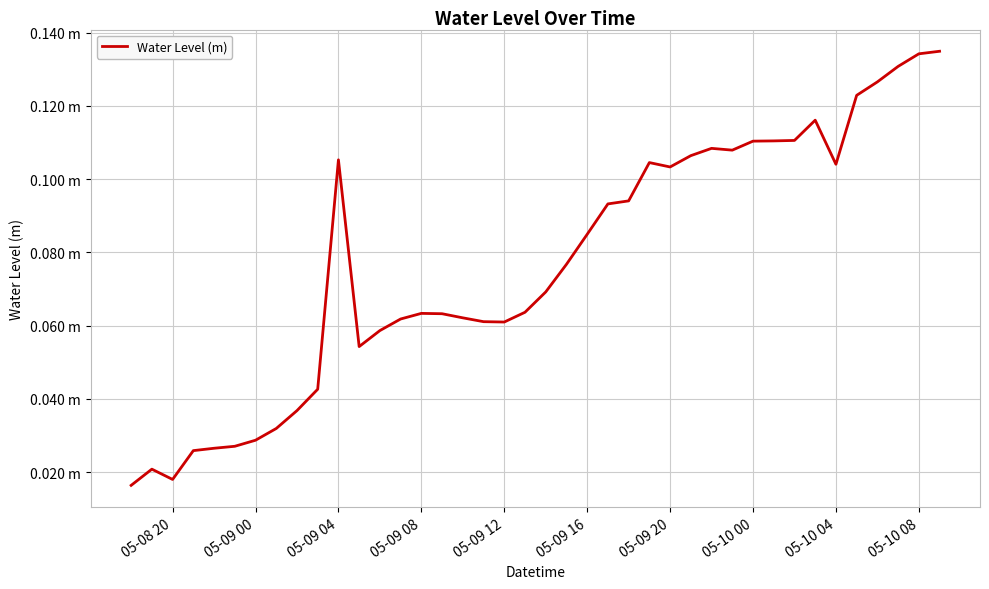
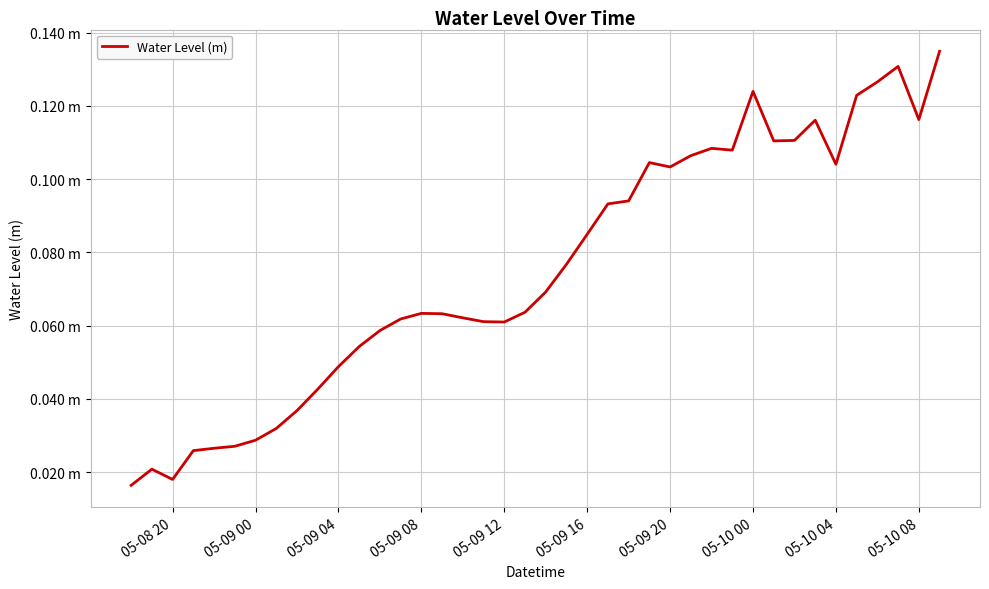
  {
    "05-08 20": "0.018 m",
    "05-09 00": "0.029 m",
-   "05-09 04": "0.105 m",
+   "05-09 04": "0.049 m",
    "05-09 08": "0.063 m",
    "05-09 12": "0.061 m",
    "05-09 16": "0.085 m",
    "05-09 20": "0.103 m",
-   "05-10 00": "0.110 m",
+   "05-10 00": "0.124 m",
    "05-10 04": "0.104 m",
-   "05-10 08": "0.134 m"
+   "05-10 08": "0.116 m"
  }
